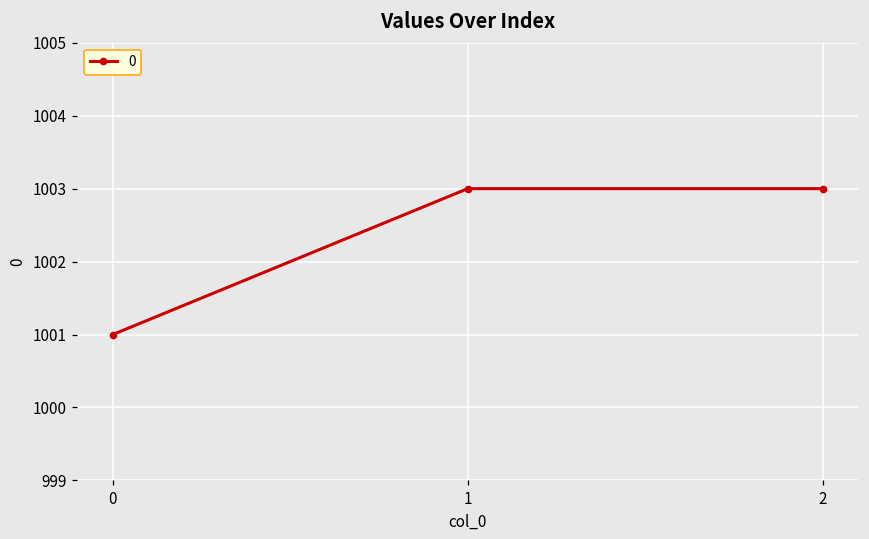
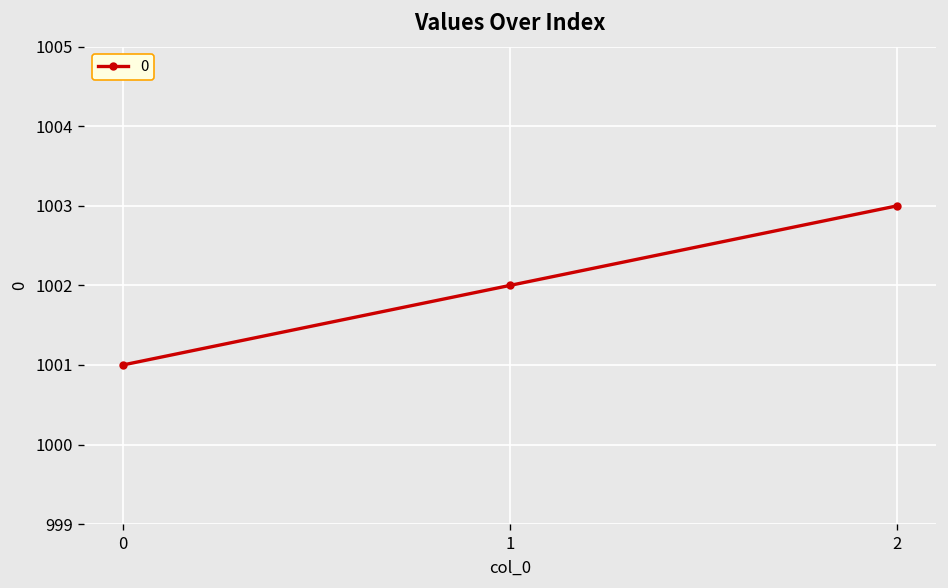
  {
    "0": 1001,
-   "1": 1003,
+   "1": 1002,
    "2": 1003
  }
